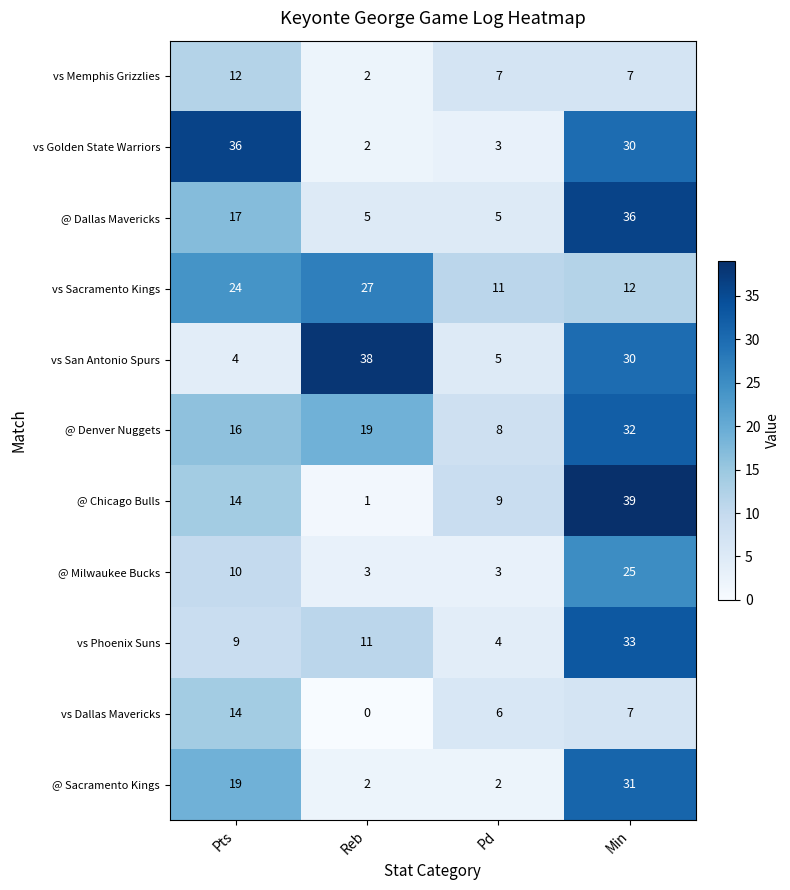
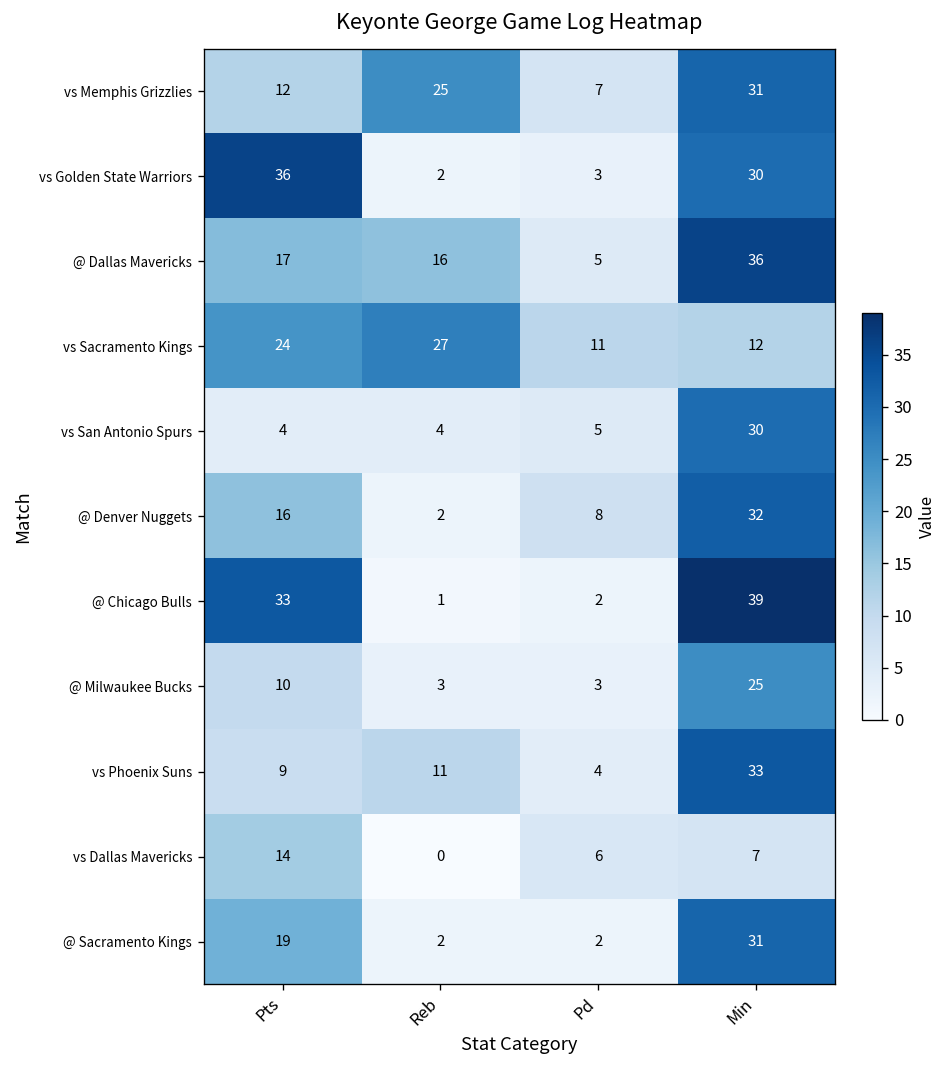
  {
    "vs Memphis Grizzlies": {
      "Pts": 12,
-     "Reb": 2,
+     "Reb": 25,
      "Pd": 7,
-     "Min": 7
+     "Min": 31
    },
    "vs Golden State Warriors": {
      "Pts": 36,
      "Reb": 2,
      "Pd": 3,
      "Min": 30
    },
    "@ Dallas Mavericks": {
      "Pts": 17,
-     "Reb": 5,
+     "Reb": 16,
      "Pd": 5,
      "Min": 36
    },
    "vs Sacramento Kings": {
      "Pts": 24,
      "Reb": 27,
      "Pd": 11,
      "Min": 12
    },
    "vs San Antonio Spurs": {
      "Pts": 4,
-     "Reb": 38,
+     "Reb": 4,
      "Pd": 5,
      "Min": 30
    },
    "@ Denver Nuggets": {
      "Pts": 16,
-     "Reb": 19,
+     "Reb": 2,
      "Pd": 8,
      "Min": 32
    },
    "@ Chicago Bulls": {
-     "Pts": 14,
+     "Pts": 33,
      "Reb": 1,
-     "Pd": 9,
+     "Pd": 2,
      "Min": 39
    },
    "@ Milwaukee Bucks": {
      "Pts": 10,
      "Reb": 3,
      "Pd": 3,
      "Min": 25
    },
    "vs Phoenix Suns": {
      "Pts": 9,
      "Reb": 11,
      "Pd": 4,
      "Min": 33
    },
    "vs Dallas Mavericks": {
      "Pts": 14,
      "Reb": 0,
      "Pd": 6,
      "Min": 7
    },
    "@ Sacramento Kings": {
      "Pts": 19,
      "Reb": 2,
      "Pd": 2,
      "Min": 31
    }
  }
